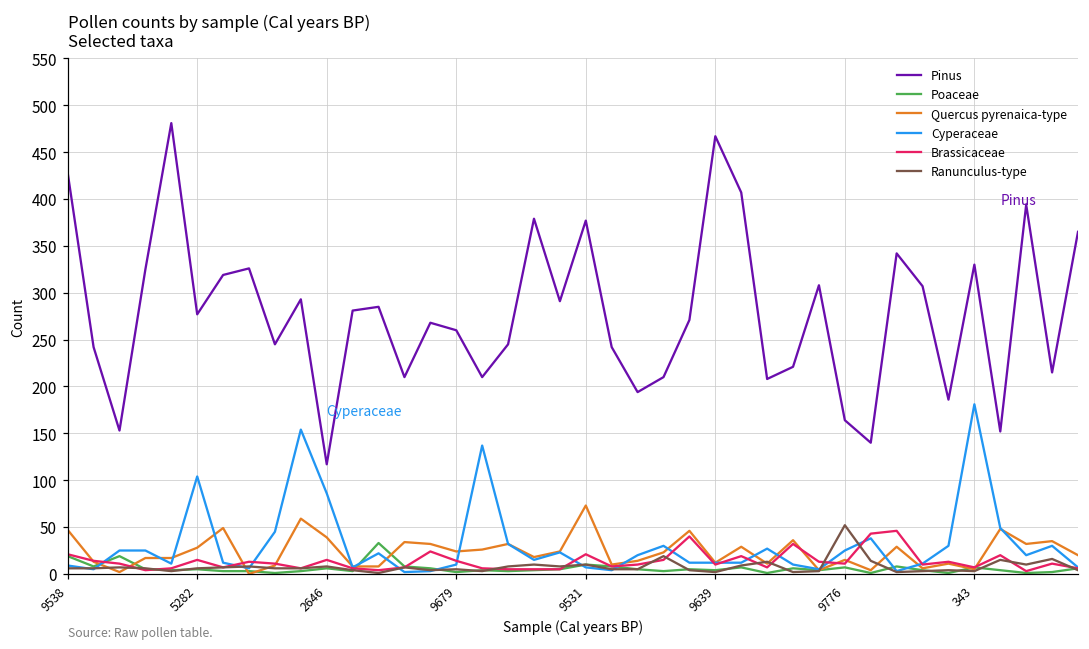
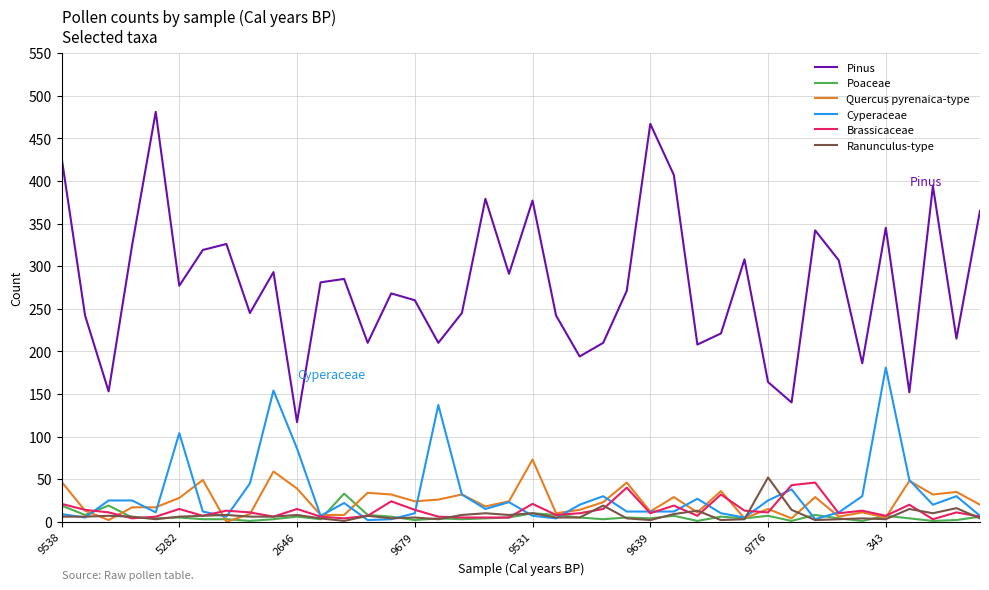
  {
    "Pinus": {
      "9538": 430,
      "5282": 280,
      "2646": 120,
      "9679": 260,
      "9531": 380,
      "9639": 470,
      "9776": 160,
-     "343": 330
+     "343": 350
    },
    "Poaceae": {
      "9679": 0,
      "9776": 10
    },
    "Quercus pyrenaica-type": {
      "9538": 50,
      "5282": 30,
      "2646": 40,
      "9679": 20,
      "9531": 70,
      "9776": 20
    },
    "Cyperaceae": {
      "5282": 100,
      "2646": 90,
      "9679": 10,
      "9531": 10,
      "9776": 30,
      "343": 180
    },
    "Brassicaceae": {
      "5282": 20,
      "2646": 20,
      "9679": 10,
      "9531": 20,
      "9776": 10
    },
    "Ranunculus-type": {
      "9679": 10,
      "9776": 50
    }
  }
